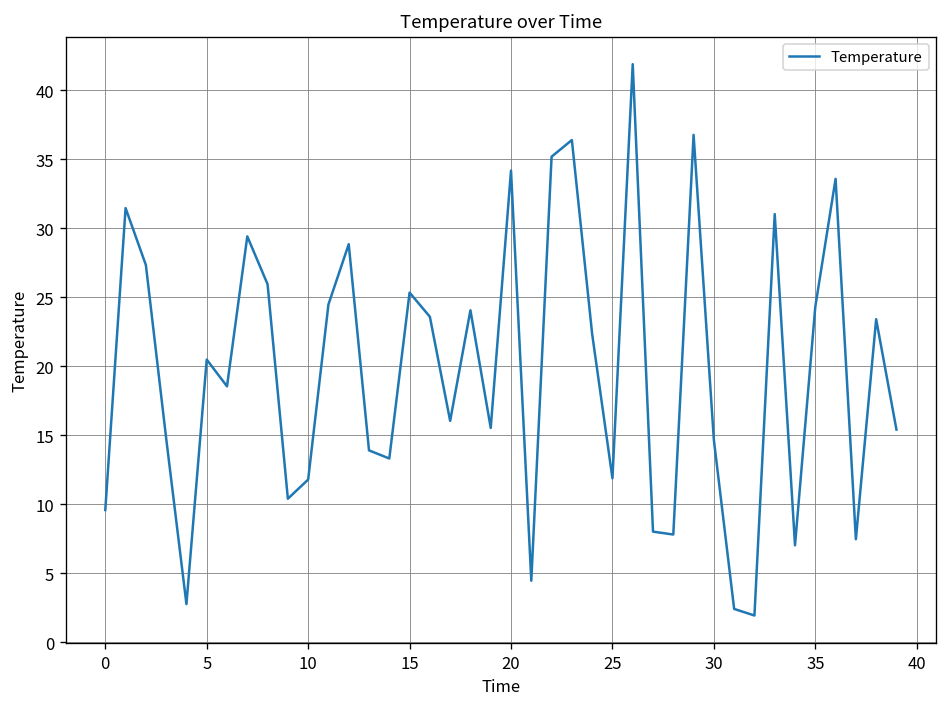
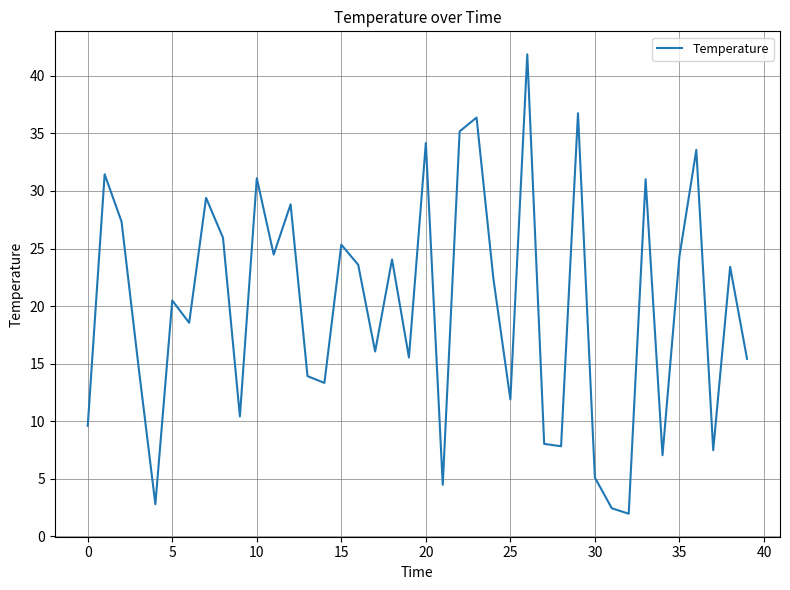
  {
    "0": 9.6,
    "5": 20.5,
-   "10": 11.8,
+   "10": 31.1,
    "15": 25.3,
    "20": 34.2,
    "25": 11.9,
-   "30": 14.7,
+   "30": 5.1,
    "35": 24.3
  }
